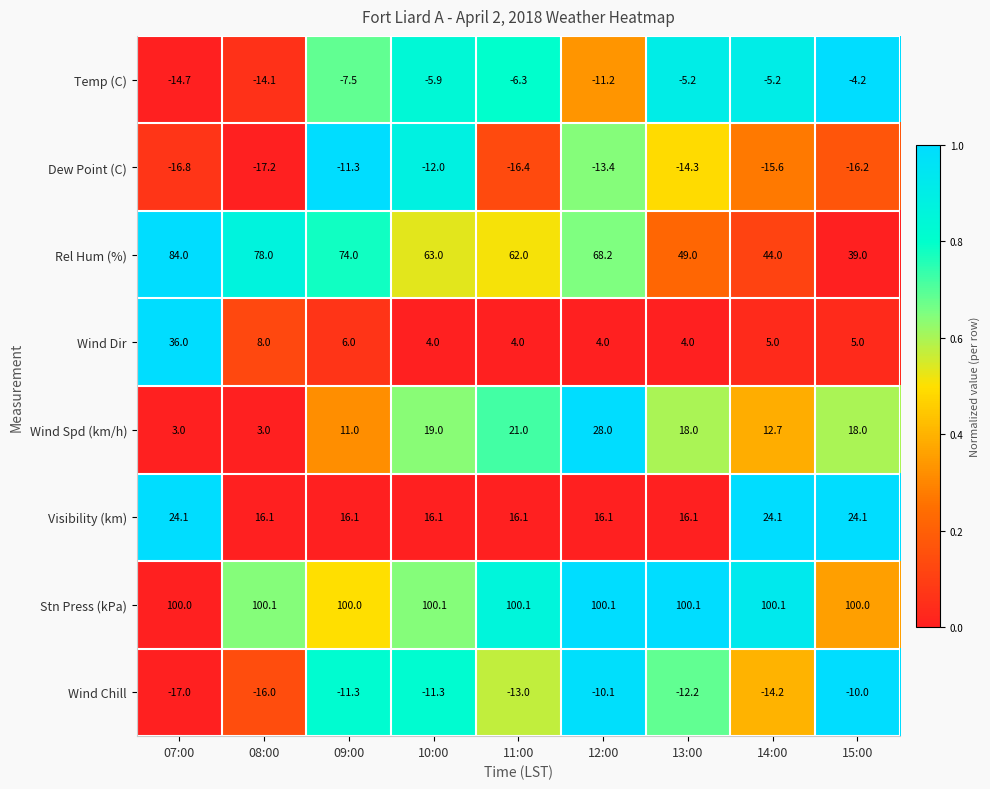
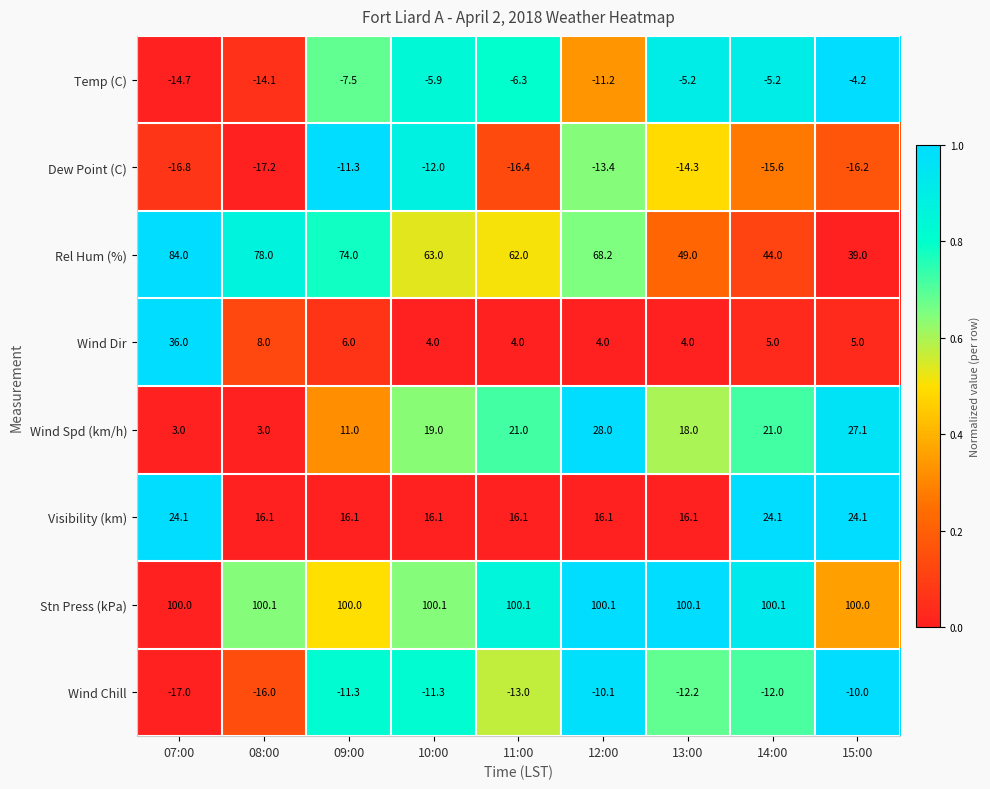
  {
    "Temp (C)": {
      "07:00": -14.7,
      "08:00": -14.1,
      "09:00": -7.5,
      "10:00": -5.9,
      "11:00": -6.3,
      "12:00": -11.2,
      "13:00": -5.2,
      "14:00": -5.2,
      "15:00": -4.2
    },
    "Dew Point (C)": {
      "07:00": -16.8,
      "08:00": -17.2,
      "09:00": -11.3,
      "10:00": -12.0,
      "11:00": -16.4,
      "12:00": -13.4,
      "13:00": -14.3,
      "14:00": -15.6,
      "15:00": -16.2
    },
    "Rel Hum (%)": {
      "07:00": 84.0,
      "08:00": 78.0,
      "09:00": 74.0,
      "10:00": 63.0,
      "11:00": 62.0,
      "12:00": 68.2,
      "13:00": 49.0,
      "14:00": 44.0,
      "15:00": 39.0
    },
    "Wind Dir": {
      "07:00": 36.0,
      "08:00": 8.0,
      "09:00": 6.0,
      "10:00": 4.0,
      "11:00": 4.0,
      "12:00": 4.0,
      "13:00": 4.0,
      "14:00": 5.0,
      "15:00": 5.0
    },
    "Wind Spd (km/h)": {
      "07:00": 3.0,
      "08:00": 3.0,
      "09:00": 11.0,
      "10:00": 19.0,
      "11:00": 21.0,
      "12:00": 28.0,
      "13:00": 18.0,
-     "14:00": 12.7,
-     "15:00": 18.0
+     "14:00": 21.0,
+     "15:00": 27.1
    },
    "Visibility (km)": {
      "07:00": 24.1,
      "08:00": 16.1,
      "09:00": 16.1,
      "10:00": 16.1,
      "11:00": 16.1,
      "12:00": 16.1,
      "13:00": 16.1,
      "14:00": 24.1,
      "15:00": 24.1
    },
    "Stn Press (kPa)": {
      "07:00": 100.0,
      "08:00": 100.1,
      "09:00": 100.0,
      "10:00": 100.1,
      "11:00": 100.1,
      "12:00": 100.1,
      "13:00": 100.1,
      "14:00": 100.1,
      "15:00": 100.0
    },
    "Wind Chill": {
      "07:00": -17.0,
      "08:00": -16.0,
      "09:00": -11.3,
      "10:00": -11.3,
      "11:00": -13.0,
      "12:00": -10.1,
      "13:00": -12.2,
-     "14:00": -14.2,
+     "14:00": -12.0,
      "15:00": -10.0
    }
  }
